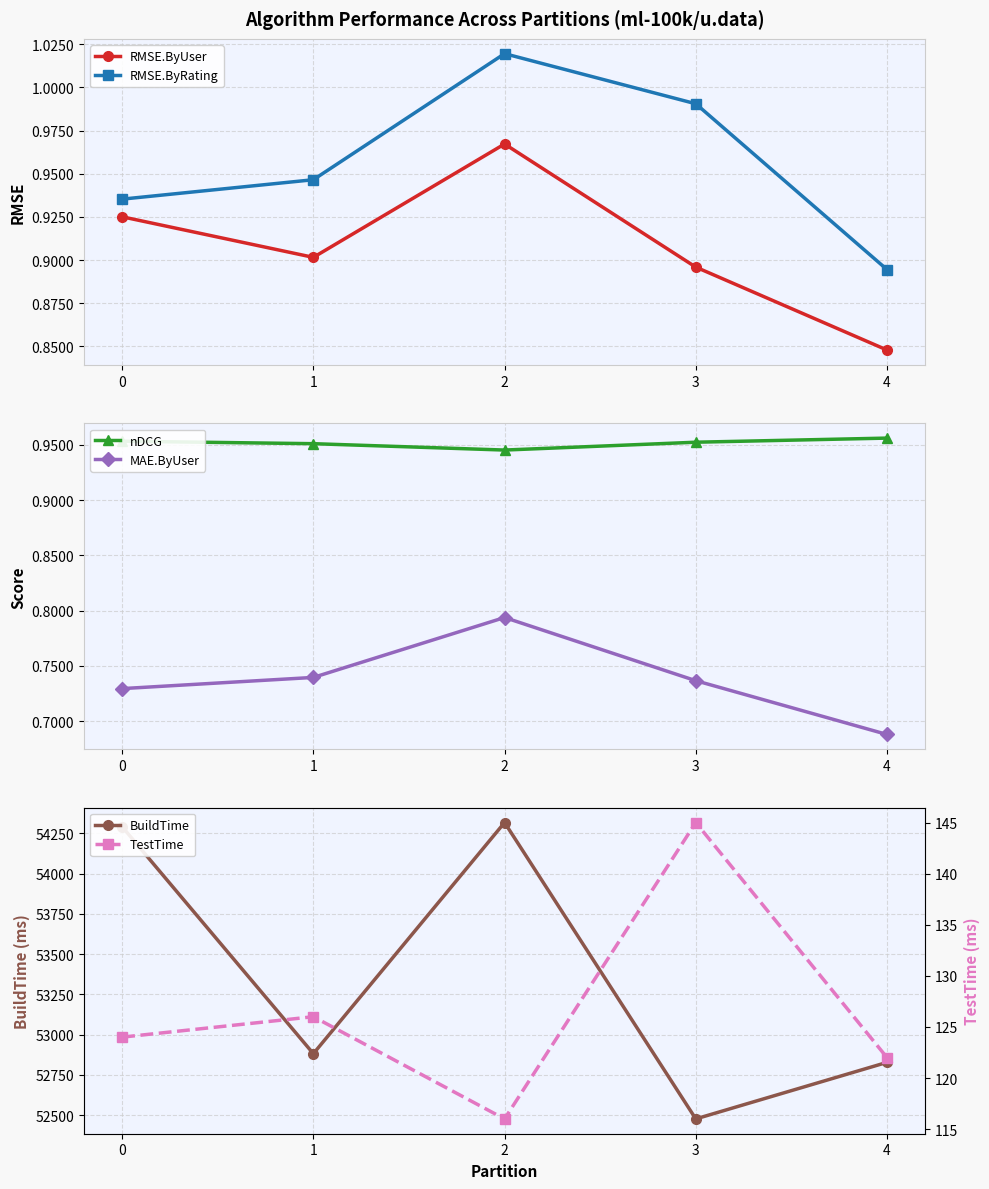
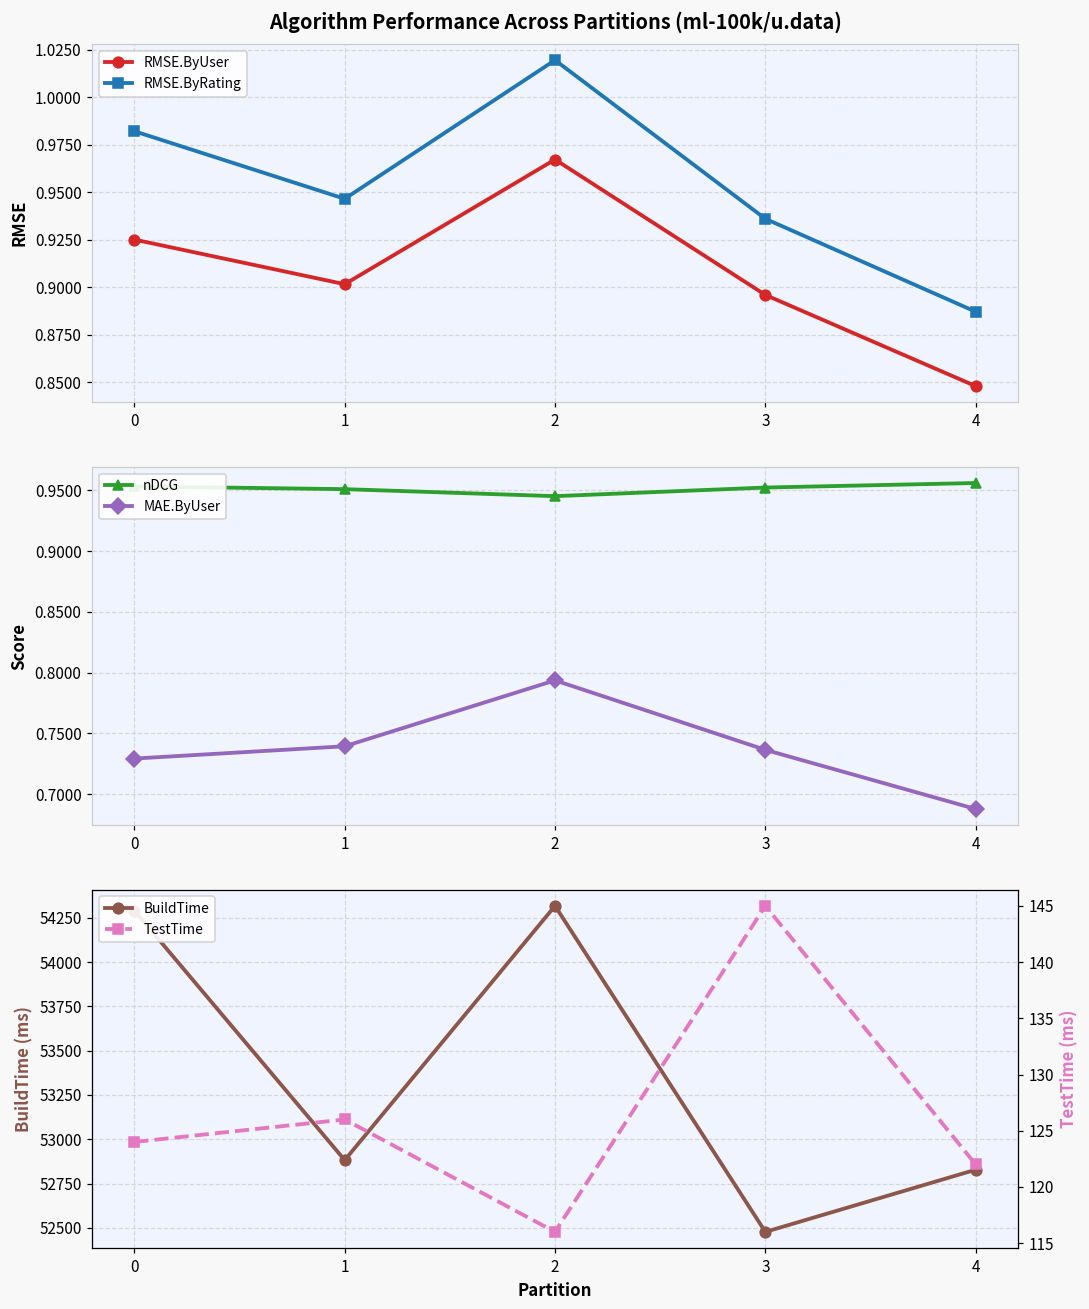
  {
    "Algorithm Performance Across Partitions (ml-100k/u.data)": {
      "RMSE.ByUser": {
        "0": 0.925,
        "1": 0.902,
        "2": 0.967,
        "3": 0.896,
        "4": 0.848
      },
      "RMSE.ByRating": {
-       "0": 0.935,
+       "0": 0.982,
        "1": 0.947,
        "2": 1.020,
-       "3": 0.991,
-       "4": 0.895
+       "3": 0.936,
+       "4": 0.887
      }
    }
  }
